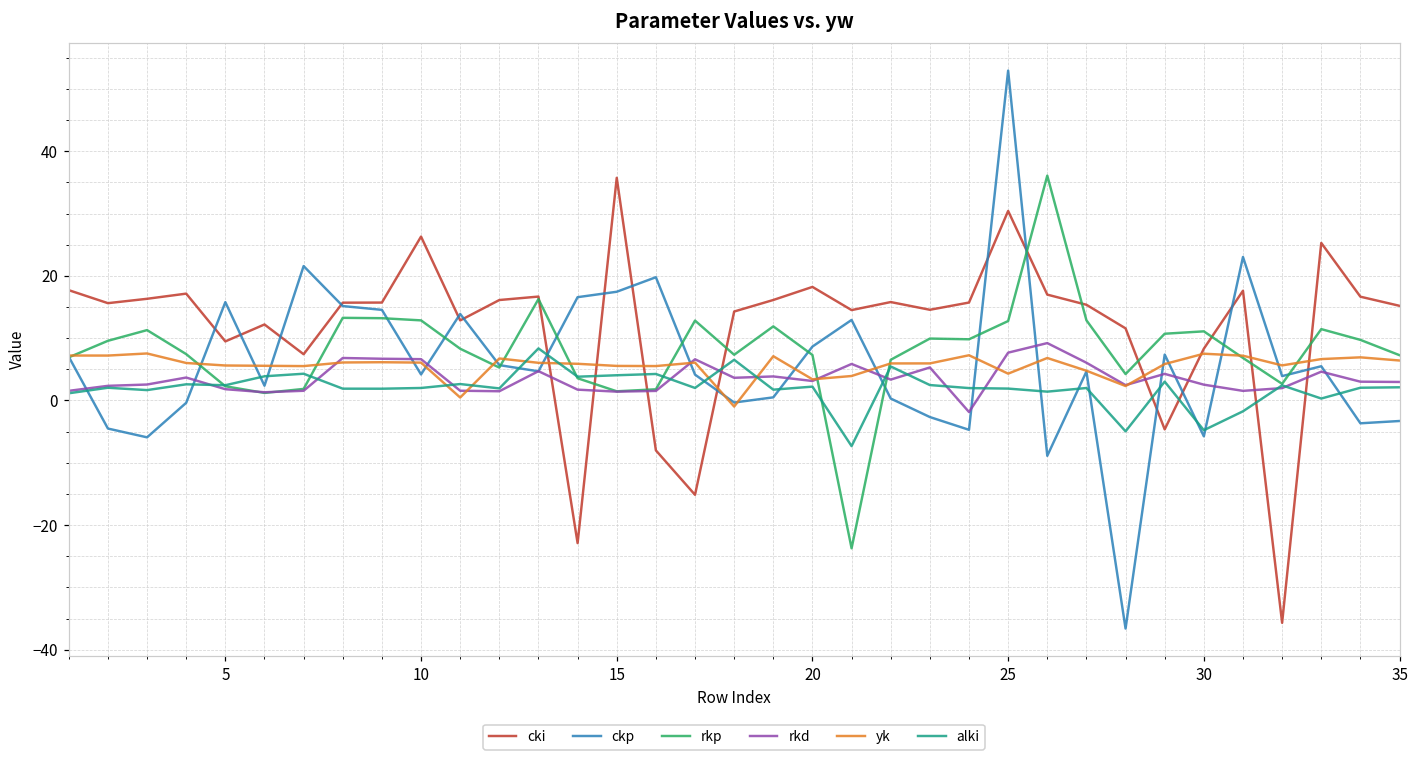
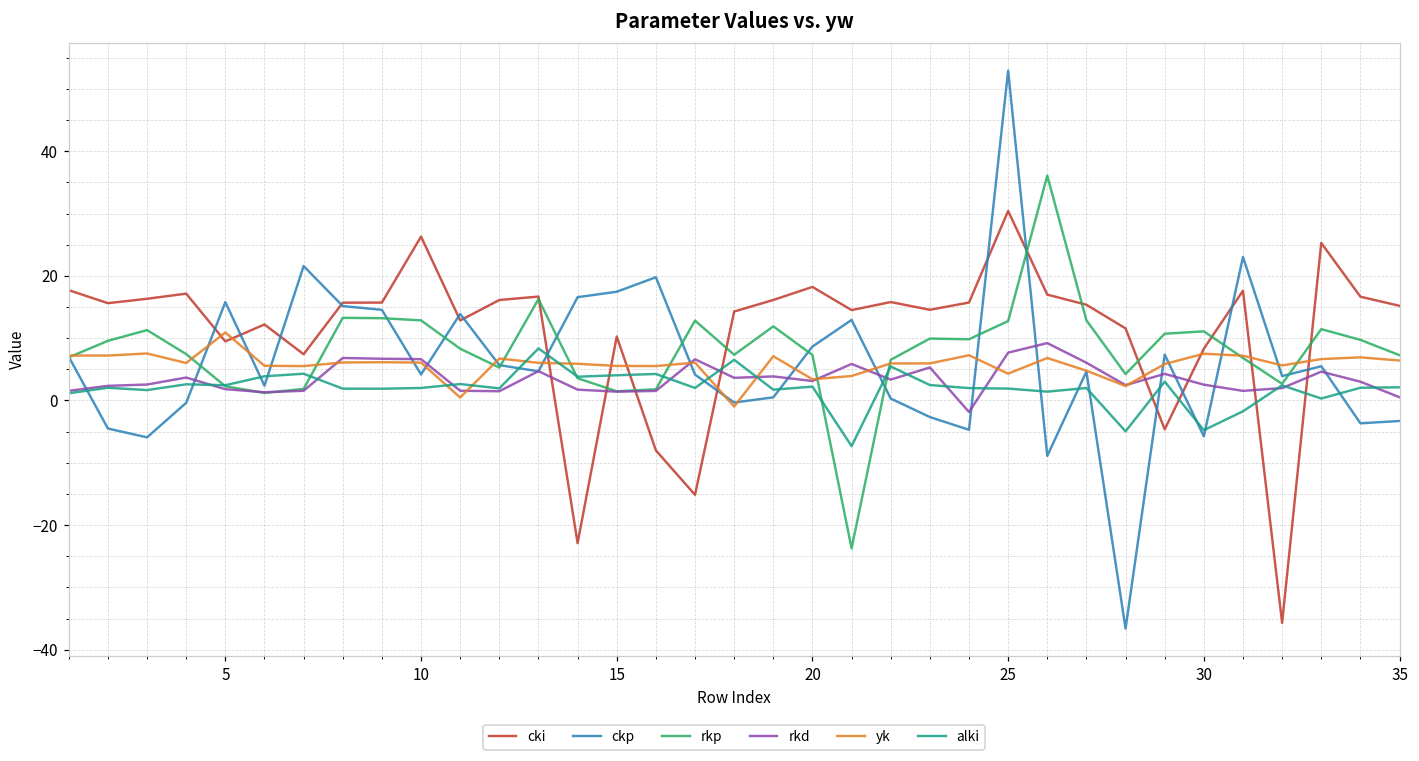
  {
    "cki": {
      "5": 9,
      "10": 26,
-     "15": 36,
+     "15": 10,
      "20": 18,
      "25": 30,
      "30": 8,
      "35": 15
    },
    "ckp": {
      "5": 16,
      "10": 4,
      "15": 17,
      "20": 9,
      "25": 53,
      "30": -6,
      "35": -3
    },
    "rkd": {
      "5": 2,
      "10": 7,
      "25": 8,
      "30": 3,
-     "35": 3
+     "35": 1
    },
    "yk": {
-     "5": 6,
+     "5": 11,
      "10": 6,
      "15": 6,
      "25": 4,
      "30": 8,
      "35": 6
    }
  }
